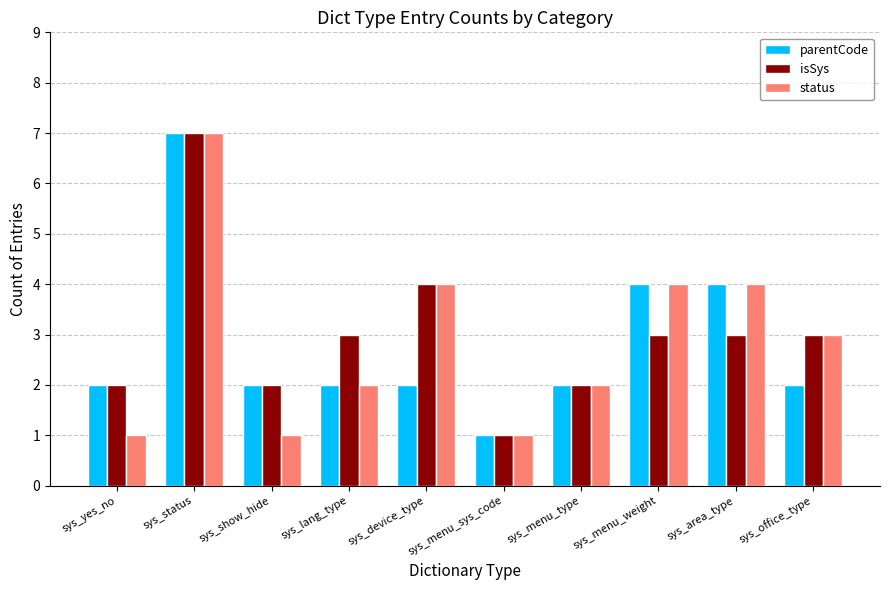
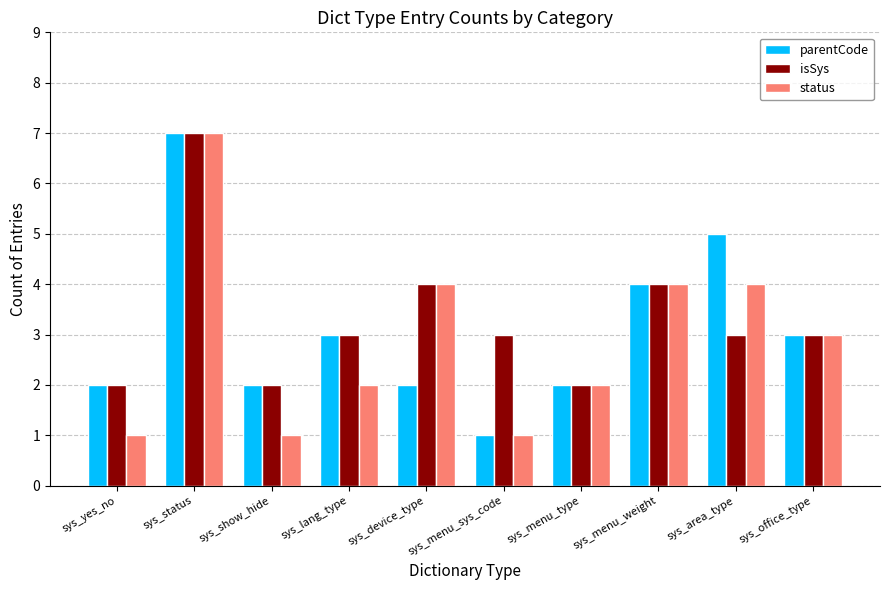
  {
    "parentCode": {
      "sys_yes_no": 2,
      "sys_status": 7,
      "sys_show_hide": 2,
-     "sys_lang_type": 2,
+     "sys_lang_type": 3,
      "sys_device_type": 2,
      "sys_menu_sys_code": 1,
      "sys_menu_type": 2,
      "sys_menu_weight": 4,
-     "sys_area_type": 4,
-     "sys_office_type": 2
+     "sys_area_type": 5,
+     "sys_office_type": 3
    },
    "isSys": {
      "sys_yes_no": 2,
      "sys_status": 7,
      "sys_show_hide": 2,
      "sys_lang_type": 3,
      "sys_device_type": 4,
-     "sys_menu_sys_code": 1,
+     "sys_menu_sys_code": 3,
      "sys_menu_type": 2,
-     "sys_menu_weight": 3,
+     "sys_menu_weight": 4,
      "sys_area_type": 3,
      "sys_office_type": 3
    },
    "status": {
      "sys_yes_no": 1,
      "sys_status": 7,
      "sys_show_hide": 1,
      "sys_lang_type": 2,
      "sys_device_type": 4,
      "sys_menu_sys_code": 1,
      "sys_menu_type": 2,
      "sys_menu_weight": 4,
      "sys_area_type": 4,
      "sys_office_type": 3
    }
  }
